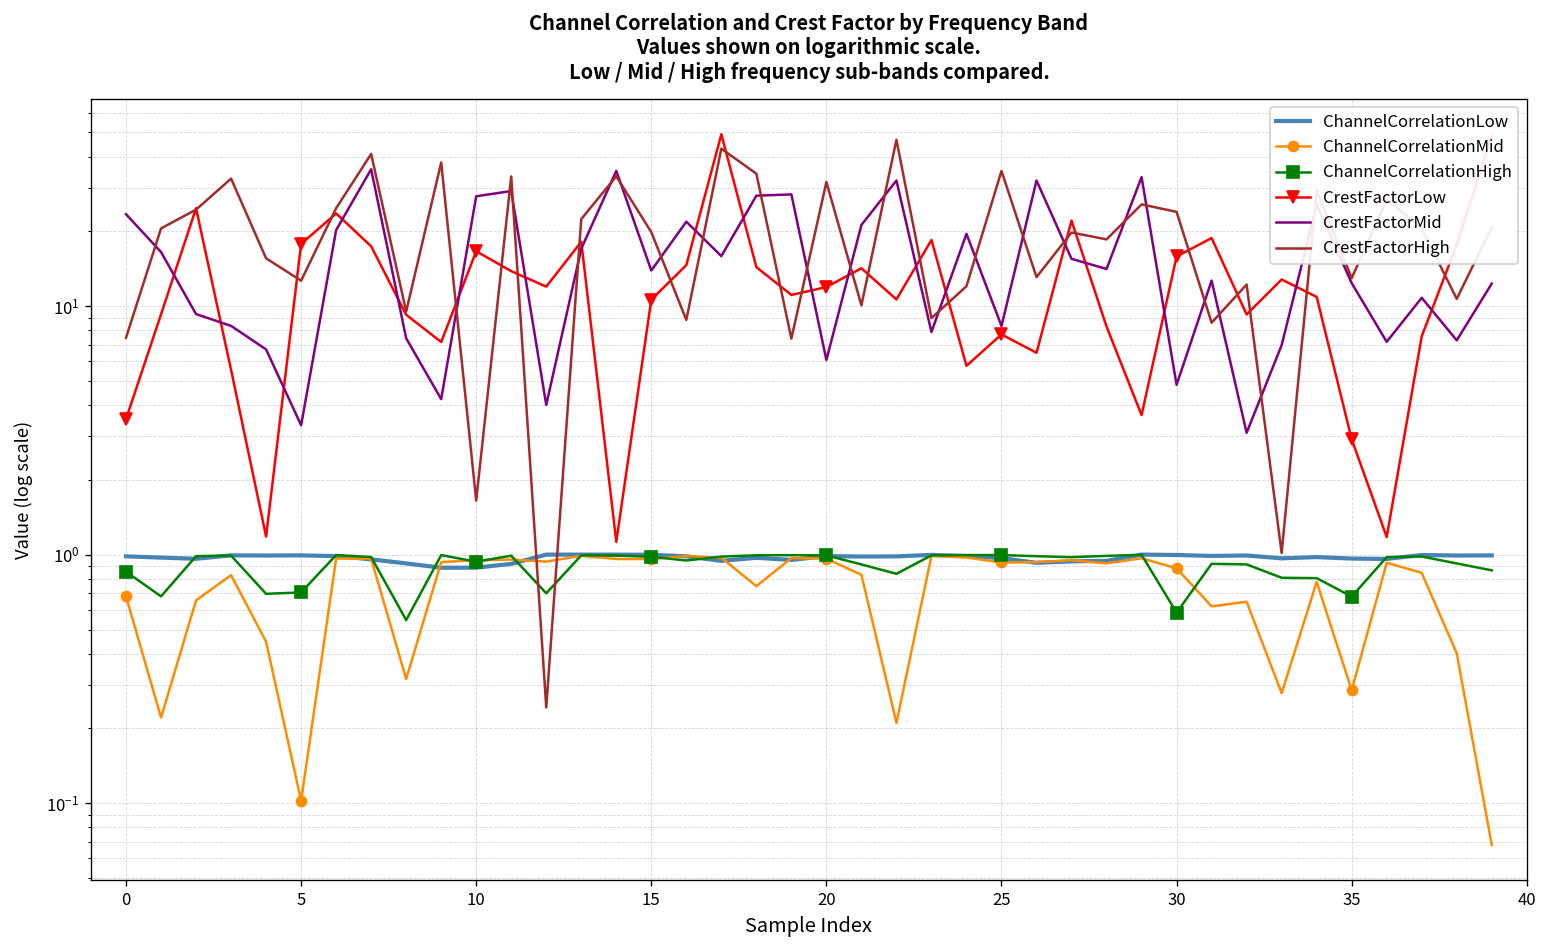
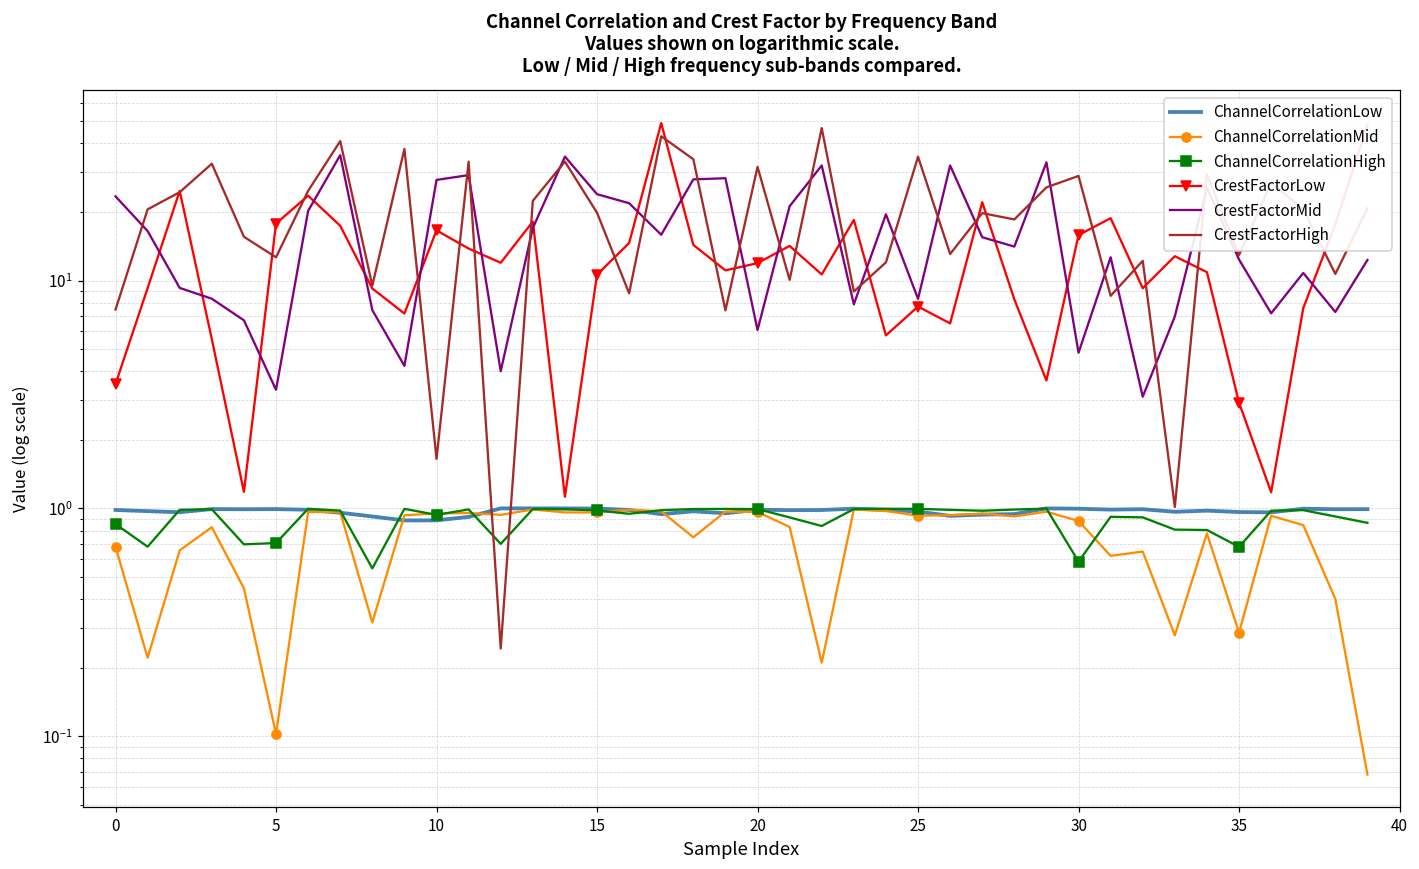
  {
    "ChannelCorrelationLow": {
      "0": 1,
      "5": 1,
      "10": 0.89,
      "30": 1,
      "35": 1.0
    },
    "ChannelCorrelationMid": {
      "0": 0.68,
      "5": 0.10,
      "25": 0.9,
      "30": 0.88,
      "35": 0.29
    },
    "ChannelCorrelationHigh": {
      "0": 0.85,
      "5": 0.71,
      "30": 0.58,
      "35": 0.68
    },
    "CrestFactorLow": {
      "0": 3.5,
      "5": 18,
      "10": 17,
      "15": 11,
      "20": 12,
      "25": 7.7,
      "30": 16,
      "35": 2.9
    },
    "CrestFactorMid": {
      "0": 23,
      "5": 3.3,
      "10": 28,
-     "15": 14,
+     "15": 24,
      "20": 6,
      "25": 8.3,
      "30": 4.8,
      "35": 12
    },
    "CrestFactorHigh": {
      "0": 7.5,
      "5": 13,
      "10": 1.7,
      "15": 20,
      "20": 32,
      "25": 35,
-     "30": 24,
+     "30": 29,
      "35": 13
    }
  }
